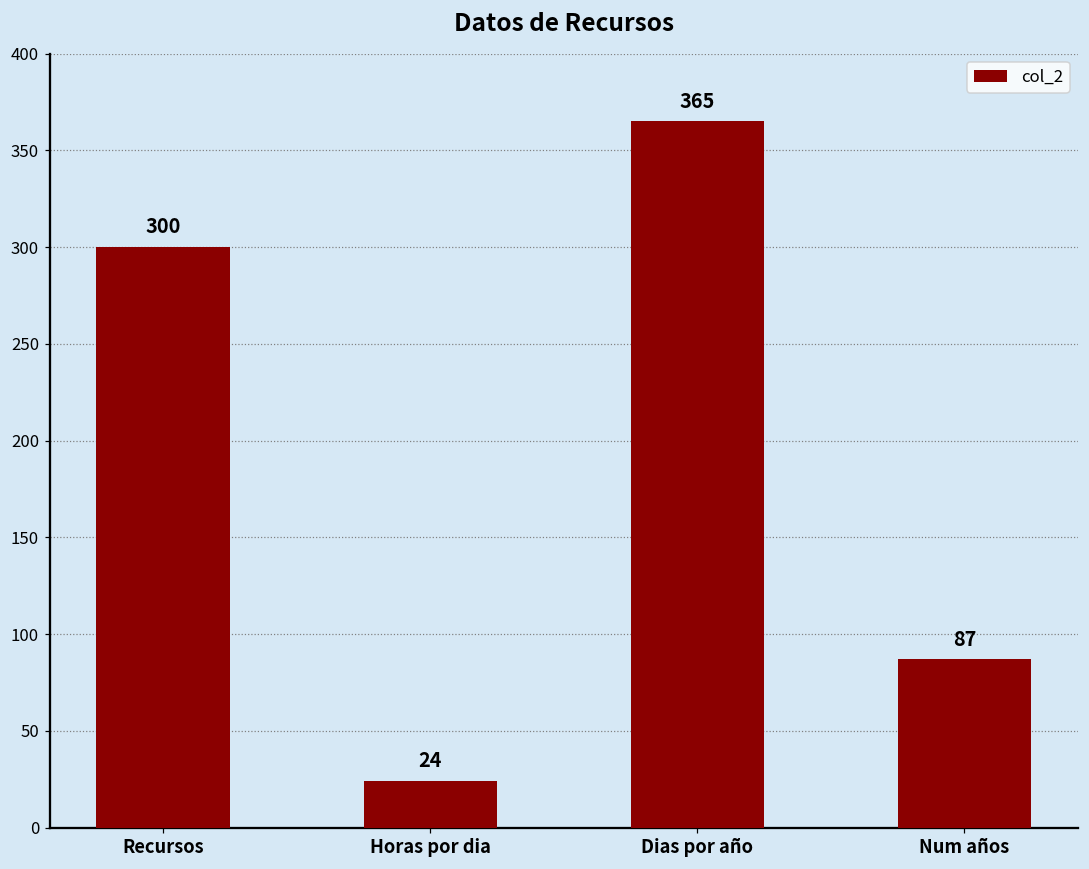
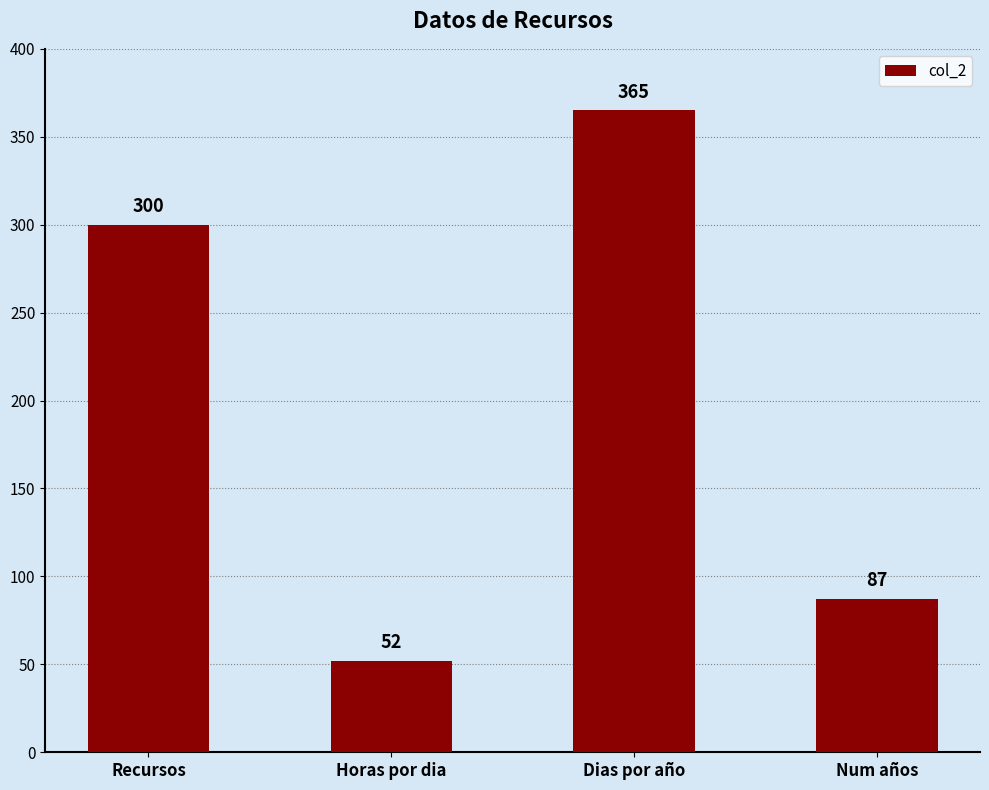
  {
    "Recursos": 300,
-   "Horas por dia": 24,
+   "Horas por dia": 52,
    "Dias por año": 365,
    "Num años": 87
  }
